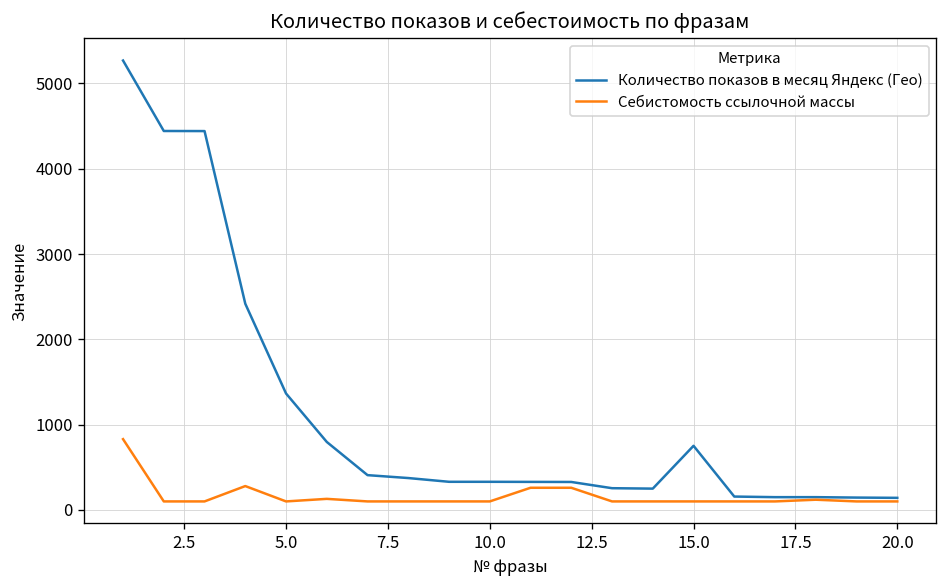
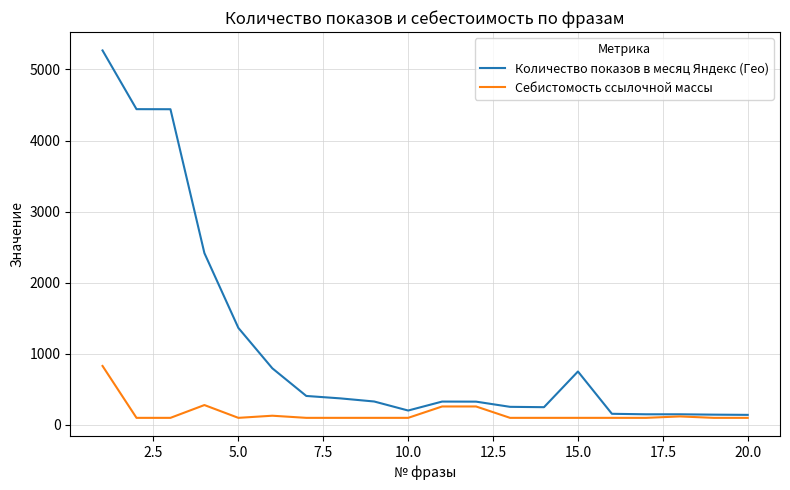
  {
    "Количество показов в месяц Яндекс (Гео)": {
      "5.0": 1400,
-     "10.0": 300,
+     "10.0": 200,
      "15.0": 800,
      "20.0": 100
    },
    "Себистомость ссылочной массы": {
      "5.0": 100,
      "10.0": 100,
      "15.0": 100,
      "20.0": 100
    }
  }
